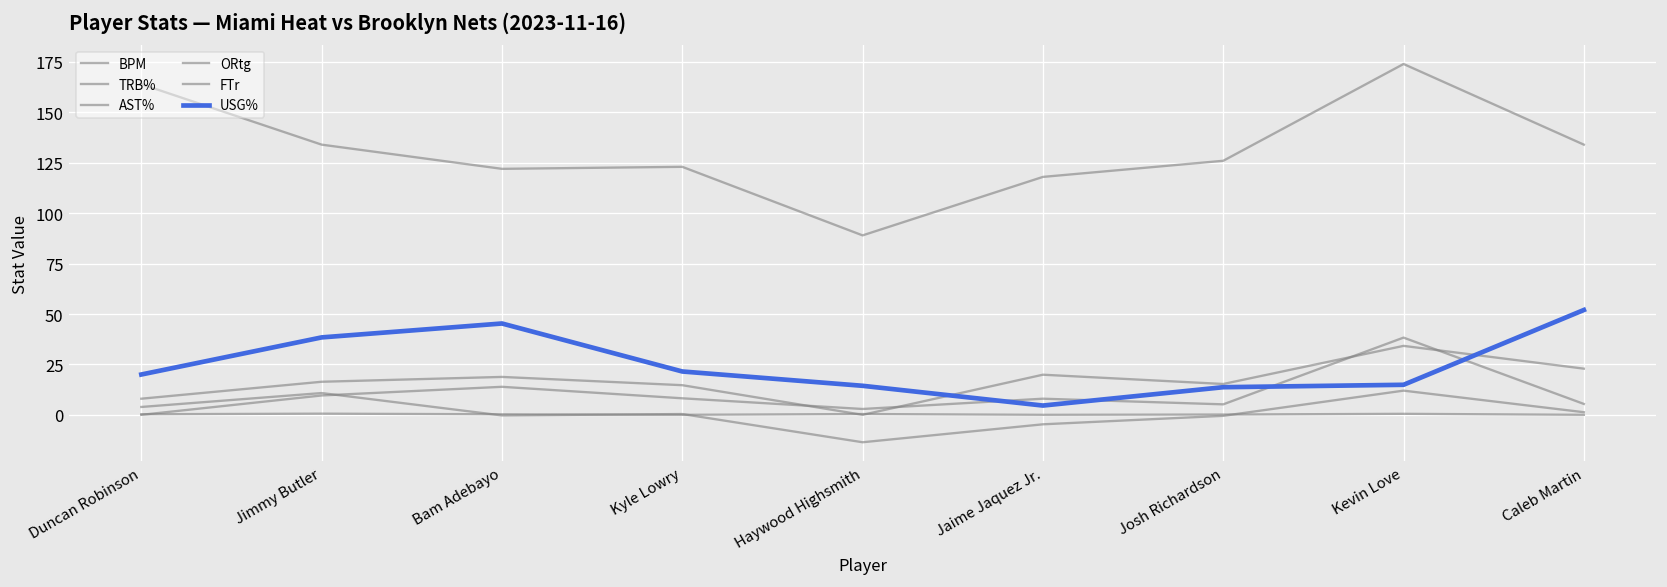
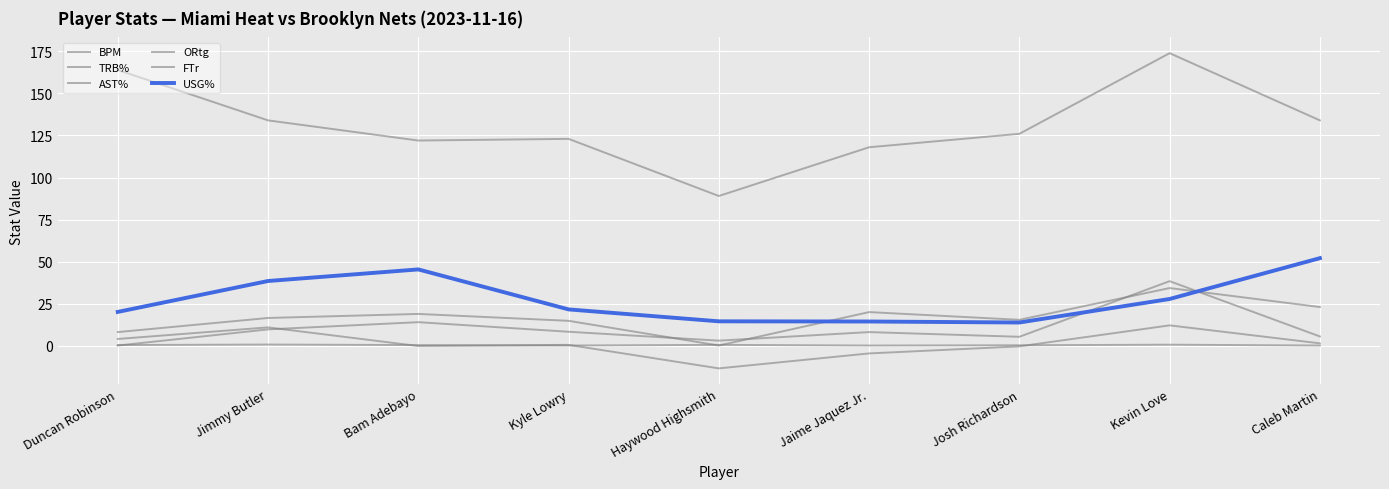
  {
    "USG%": {
      "Duncan Robinson": 20,
      "Jimmy Butler": 38,
      "Bam Adebayo": 45,
      "Kyle Lowry": 22,
      "Haywood Highsmith": 14,
-     "Jaime Jaquez Jr.": 5,
+     "Jaime Jaquez Jr.": 14,
      "Josh Richardson": 14,
-     "Kevin Love": 15,
+     "Kevin Love": 28,
      "Caleb Martin": 52
    }
  }
